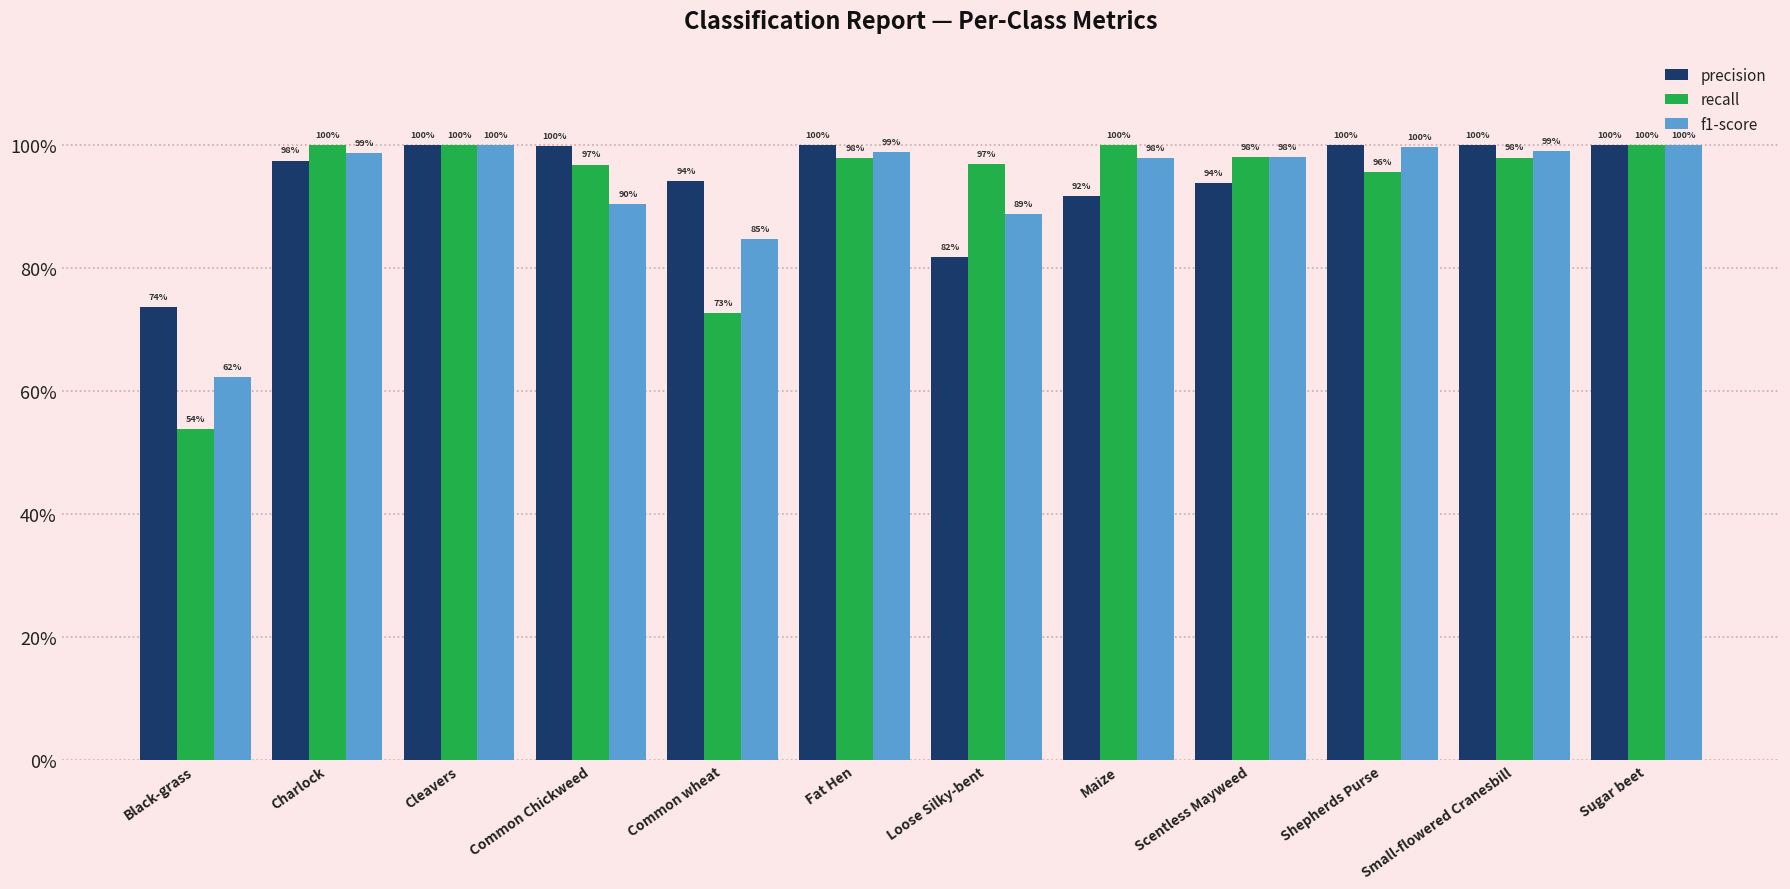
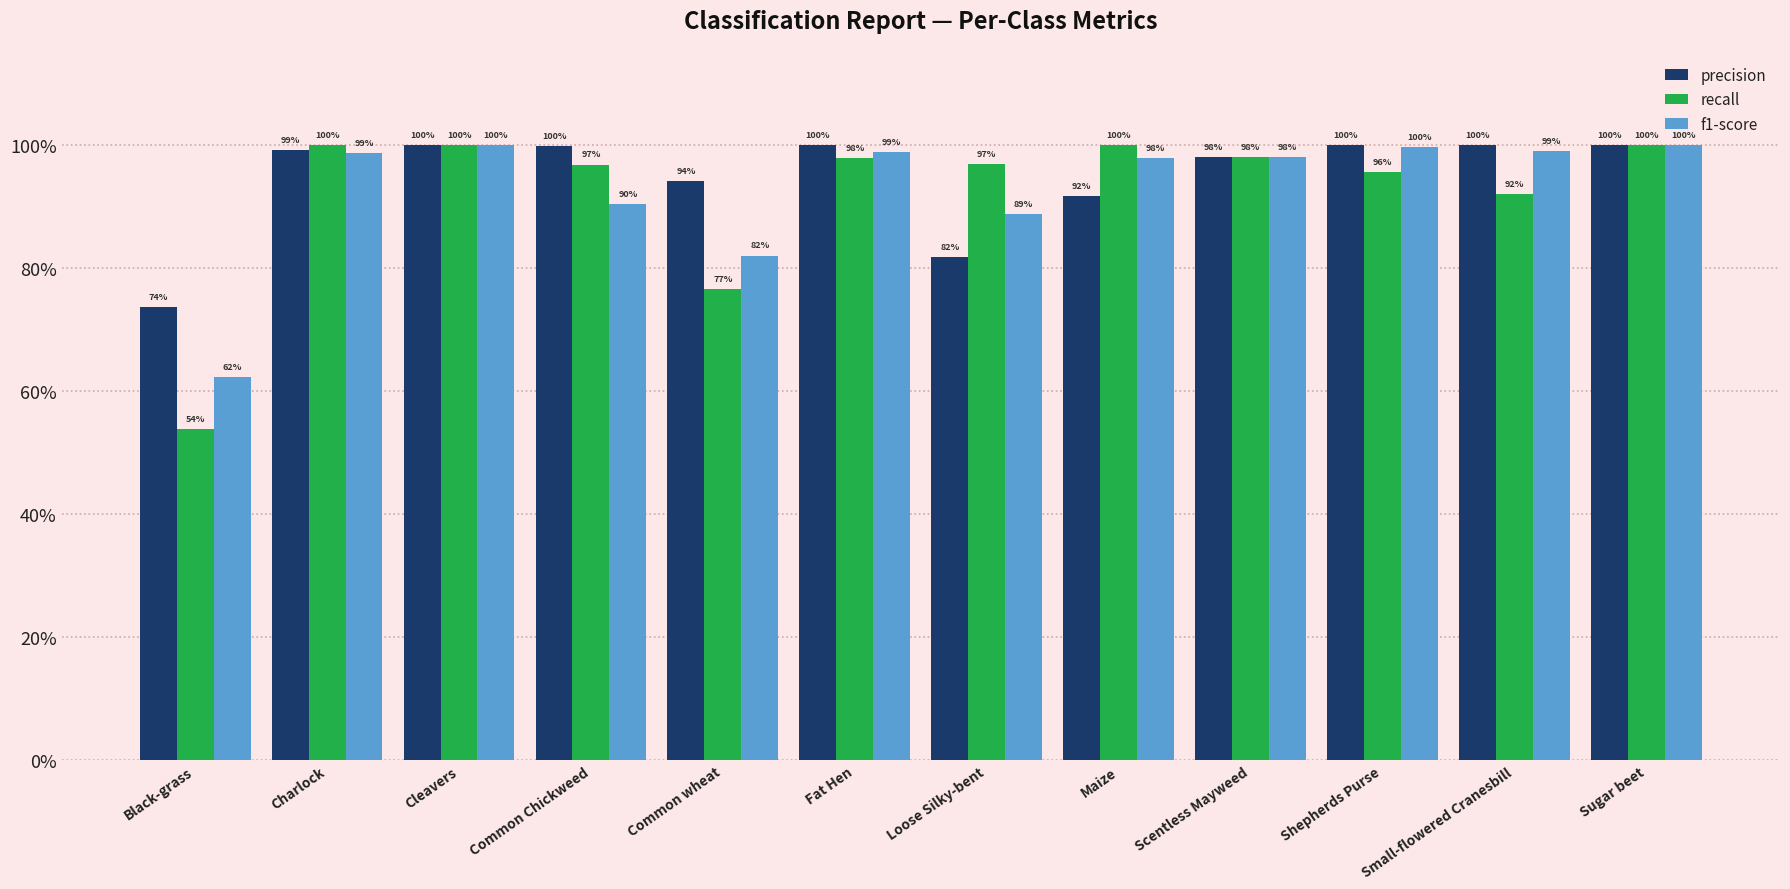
  {
    "precision": {
      "Black-grass": "74%",
-     "Charlock": "98%",
+     "Charlock": "99%",
      "Cleavers": "100%",
      "Common Chickweed": "100%",
      "Common wheat": "94%",
      "Fat Hen": "100%",
      "Loose Silky-bent": "82%",
      "Maize": "92%",
-     "Scentless Mayweed": "94%",
+     "Scentless Mayweed": "98%",
      "Shepherds Purse": "100%",
      "Small-flowered Cranesbill": "100%",
      "Sugar beet": "100%"
    },
    "recall": {
      "Black-grass": "54%",
      "Charlock": "100%",
      "Cleavers": "100%",
      "Common Chickweed": "97%",
-     "Common wheat": "73%",
+     "Common wheat": "77%",
      "Fat Hen": "98%",
      "Loose Silky-bent": "97%",
      "Maize": "100%",
      "Scentless Mayweed": "98%",
      "Shepherds Purse": "96%",
-     "Small-flowered Cranesbill": "98%",
+     "Small-flowered Cranesbill": "92%",
      "Sugar beet": "100%"
    },
    "f1-score": {
      "Black-grass": "62%",
      "Charlock": "99%",
      "Cleavers": "100%",
      "Common Chickweed": "90%",
-     "Common wheat": "85%",
+     "Common wheat": "82%",
      "Fat Hen": "99%",
      "Loose Silky-bent": "89%",
      "Maize": "98%",
      "Scentless Mayweed": "98%",
      "Shepherds Purse": "100%",
      "Small-flowered Cranesbill": "99%",
      "Sugar beet": "100%"
    }
  }
